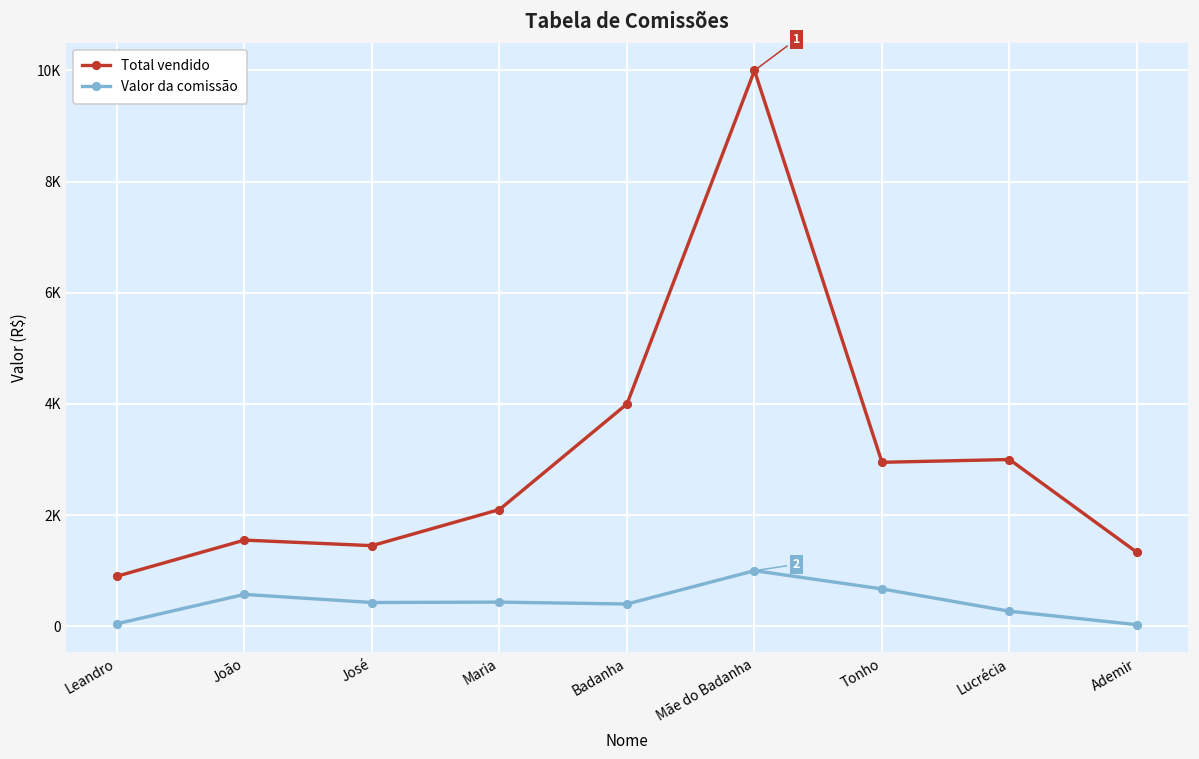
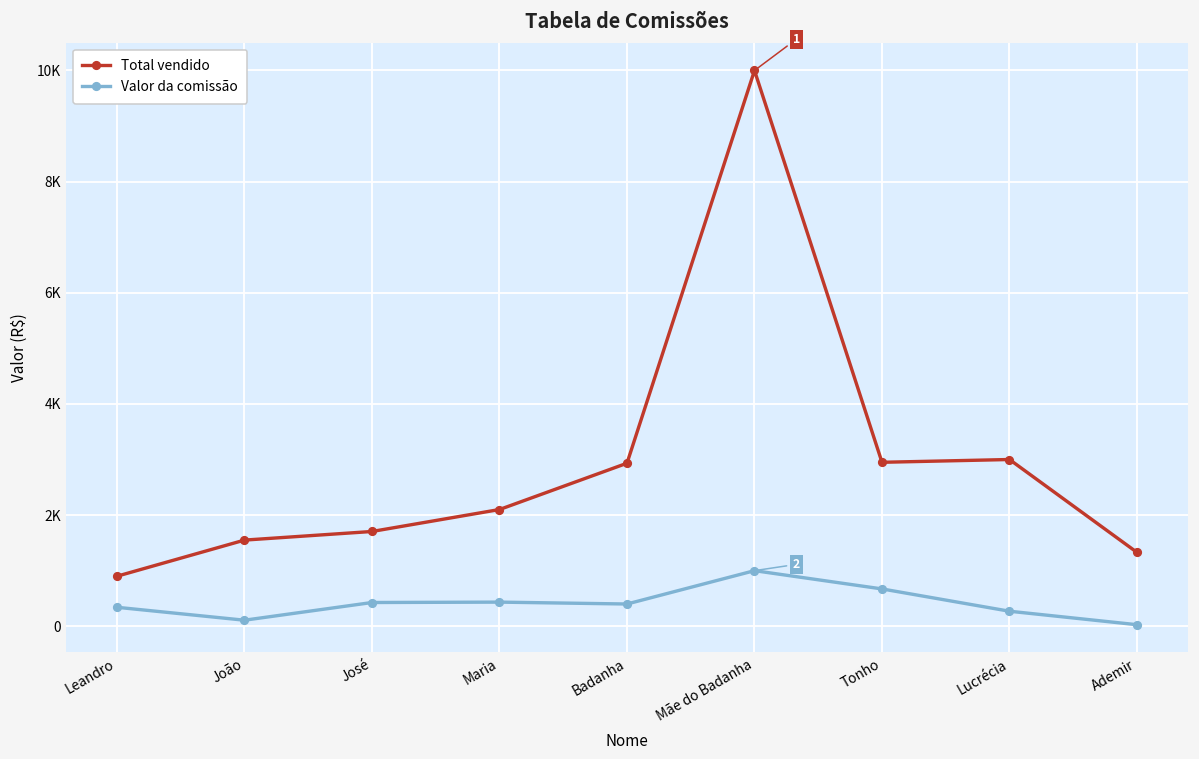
  {
    "Total vendido": {
      "Leandro": 900,
      "João": 1600,
-     "José": 1500,
+     "José": 1700,
      "Maria": 2100,
-     "Badanha": 4000,
+     "Badanha": 2900,
      "Mãe do Badanha": 10000,
      "Tonho": 3000,
      "Lucrécia": 3000,
      "Ademir": 1300
    },
    "Valor da comissão": {
-     "Leandro": 0,
-     "João": 600,
+     "Leandro": 300,
+     "João": 100,
      "José": 400,
      "Maria": 400,
      "Badanha": 400,
      "Mãe do Badanha": 1000,
      "Tonho": 700,
      "Lucrécia": 300,
      "Ademir": 0
    }
  }
